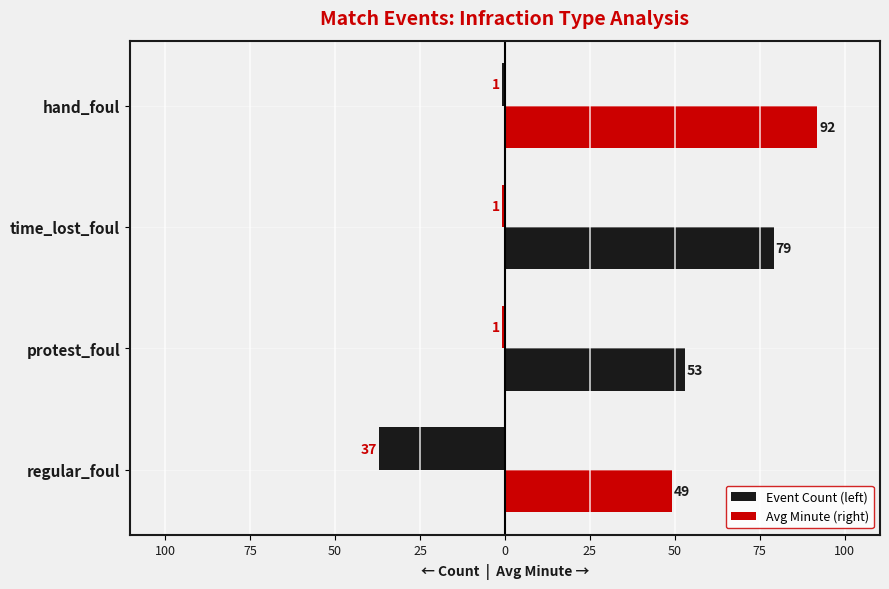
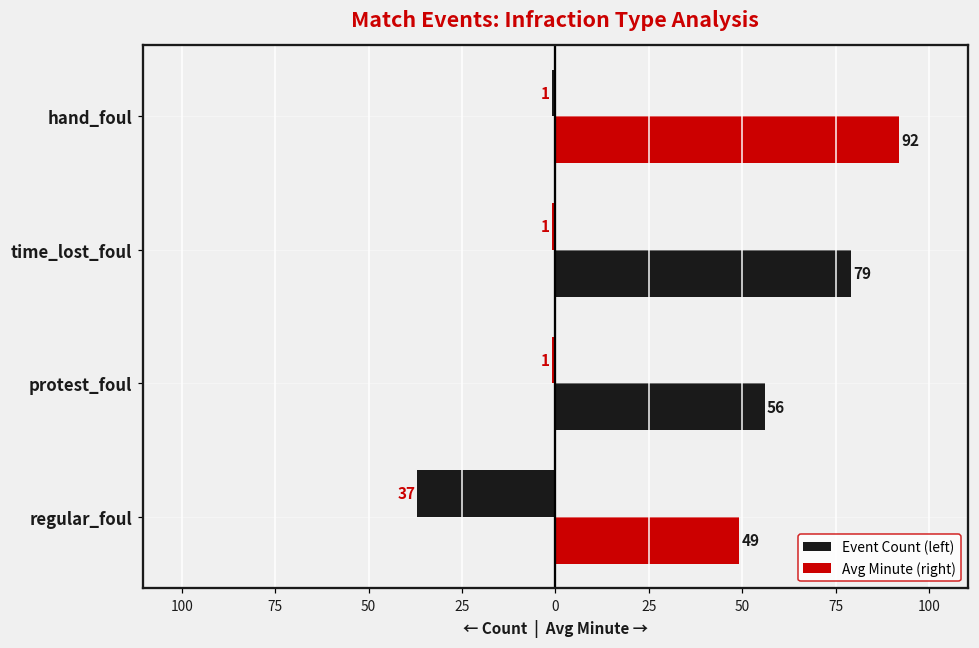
  {
    "Avg Minute (right)": {
      "hand_foul": 92,
      "time_lost_foul": 79,
-     "protest_foul": 53,
+     "protest_foul": 56,
      "regular_foul": 49
    }
  }
